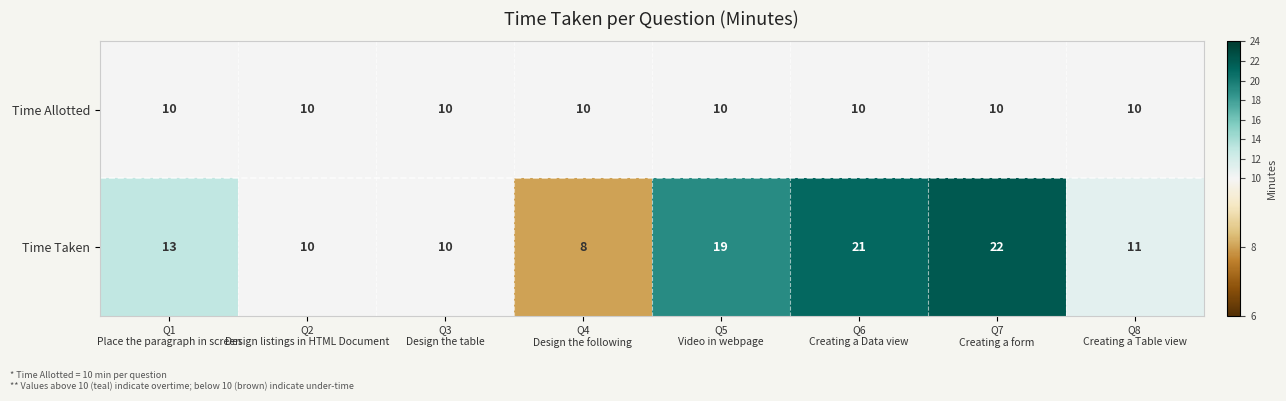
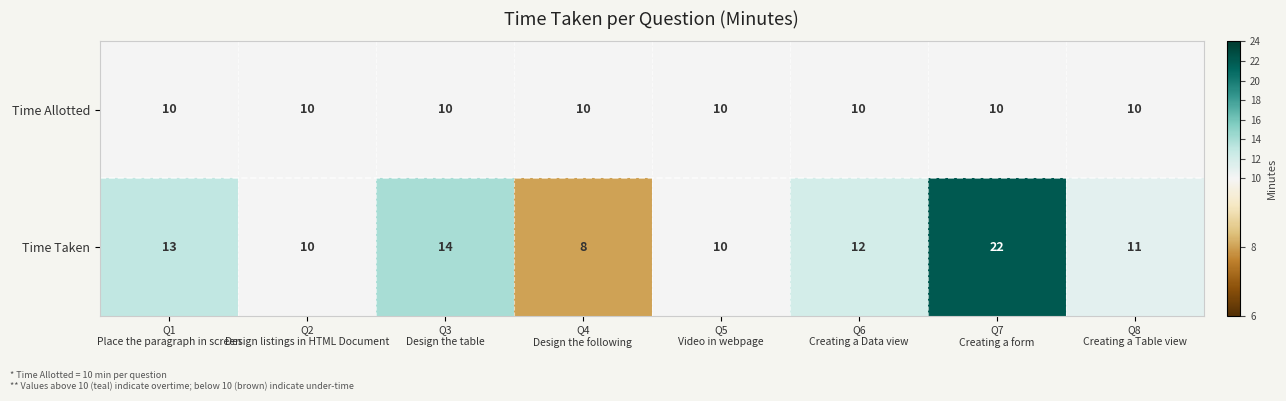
  {
    "Time Allotted": {
      "Q1 Place the paragraph in screen": 10,
      "Q2 Design listings in HTML Document": 10,
      "Q3 Design the table": 10,
      "Q4 Design the following": 10,
      "Q5 Video in webpage": 10,
      "Q6 Creating a Data view": 10,
      "Q7 Creating a form": 10,
      "Q8 Creating a Table view": 10
    },
    "Time Taken": {
      "Q1 Place the paragraph in screen": 13,
      "Q2 Design listings in HTML Document": 10,
-     "Q3 Design the table": 10,
+     "Q3 Design the table": 14,
      "Q4 Design the following": 8,
-     "Q5 Video in webpage": 19,
-     "Q6 Creating a Data view": 21,
+     "Q5 Video in webpage": 10,
+     "Q6 Creating a Data view": 12,
      "Q7 Creating a form": 22,
      "Q8 Creating a Table view": 11
    }
  }
